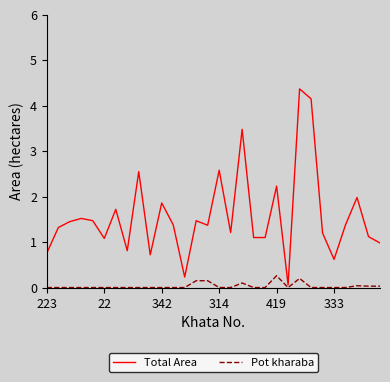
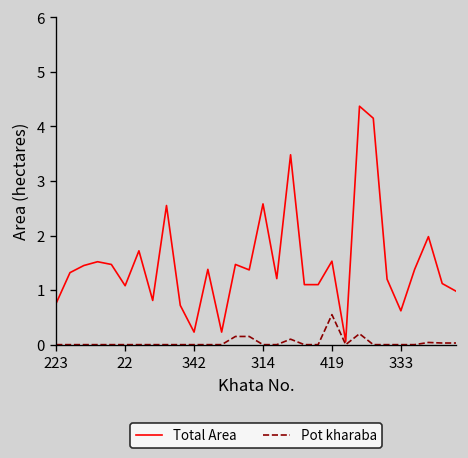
  {
    "Total Area": {
      "223": 0.8,
-     "342": 1.9,
+     "342": 0.2,
      "314": 2.6,
-     "419": 2.2,
+     "419": 1.5,
      "333": 0.6
    },
    "Pot kharaba": {
      "223": 0.0,
      "342": 0.0,
      "314": 0.0,
-     "419": 0.3,
+     "419": 0.6,
      "333": 0.0
    }
  }
